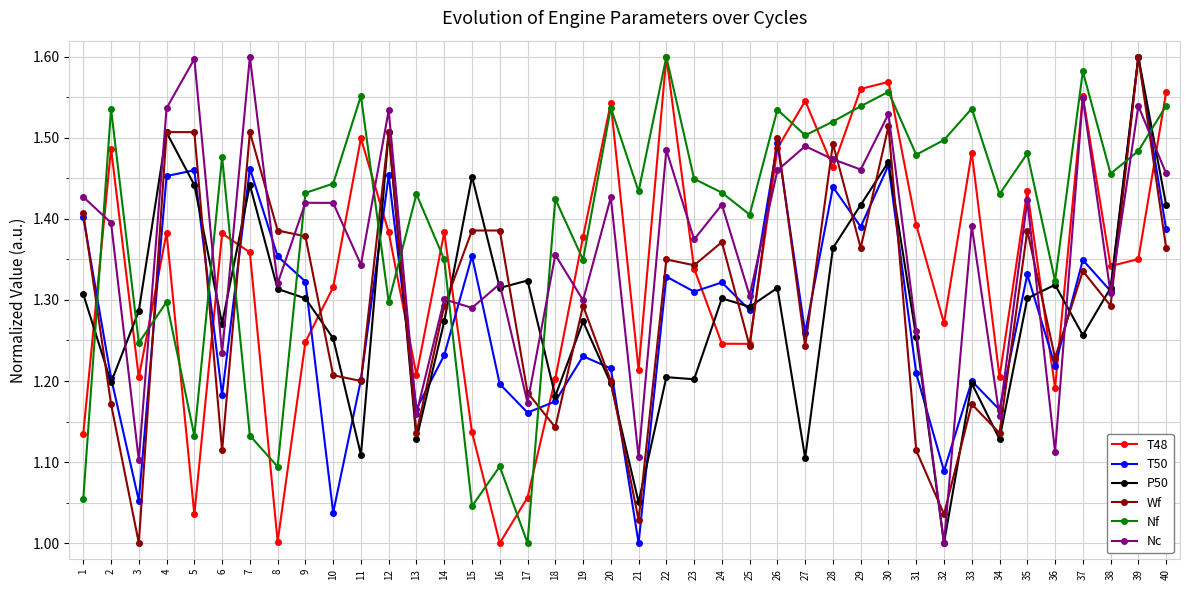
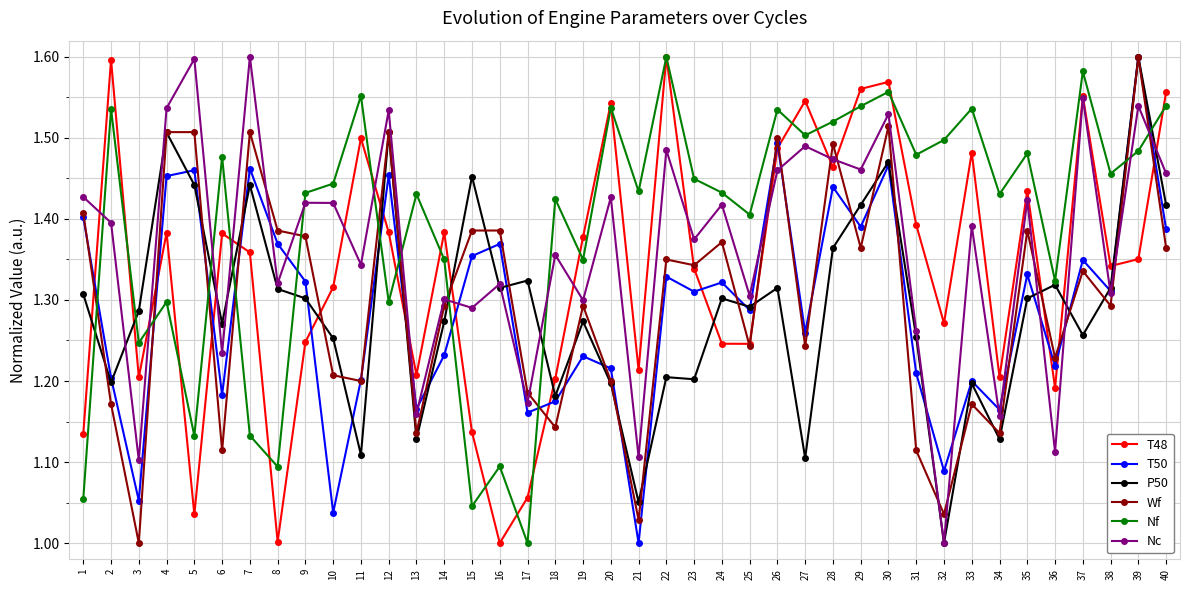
  {
    "T48": {
      "1": 1.13,
-     "2": 1.49,
+     "2": 1.60,
      "3": 1.20,
      "4": 1.38,
      "5": 1.04,
      "6": 1.38,
      "7": 1.36,
      "8": 1.00,
      "9": 1.25,
      "10": 1.32,
      "11": 1.50,
      "12": 1.38,
      "13": 1.21,
      "14": 1.38,
      "15": 1.14,
      "16": 1.00,
      "17": 1.06,
      "18": 1.20,
      "19": 1.38,
      "20": 1.54,
      "21": 1.21,
      "23": 1.34,
      "24": 1.25,
      "26": 1.49,
      "27": 1.55,
      "28": 1.46,
      "29": 1.56,
      "30": 1.57,
      "31": 1.39,
      "32": 1.27,
      "33": 1.48,
      "34": 1.20,
      "35": 1.43,
      "36": 1.19,
      "38": 1.34,
      "39": 1.35,
      "40": 1.56
    },
    "T50": {
      "1": 1.40,
      "2": 1.20,
      "3": 1.05,
      "4": 1.45,
      "5": 1.46,
      "6": 1.18,
      "7": 1.46,
-     "8": 1.35,
+     "8": 1.37,
      "9": 1.32,
      "10": 1.04,
      "12": 1.45,
      "13": 1.17,
      "14": 1.23,
      "15": 1.35,
-     "16": 1.20,
+     "16": 1.37,
      "17": 1.16,
      "18": 1.17,
      "19": 1.23,
      "20": 1.22,
      "21": 1.00,
      "22": 1.33,
      "23": 1.31,
      "24": 1.32,
      "25": 1.29,
      "26": 1.49,
      "27": 1.26,
      "28": 1.44,
      "29": 1.39,
      "30": 1.47,
      "31": 1.21,
      "32": 1.09,
      "34": 1.16,
      "35": 1.33,
      "36": 1.22,
      "37": 1.35,
      "40": 1.39
    }
  }
